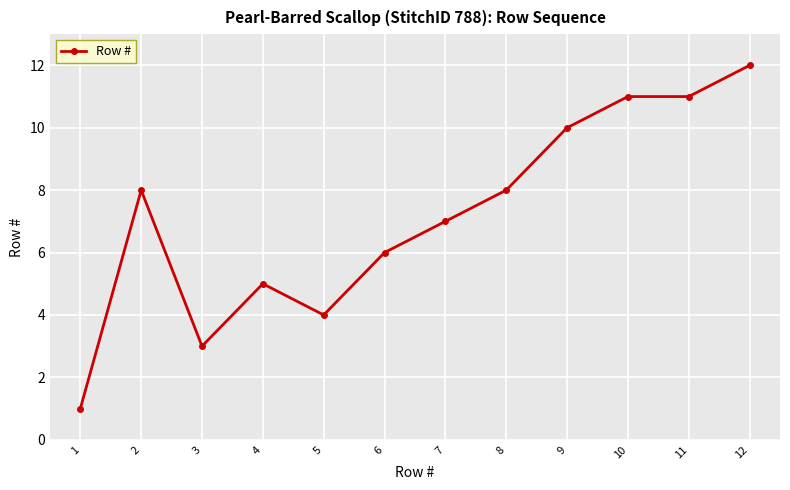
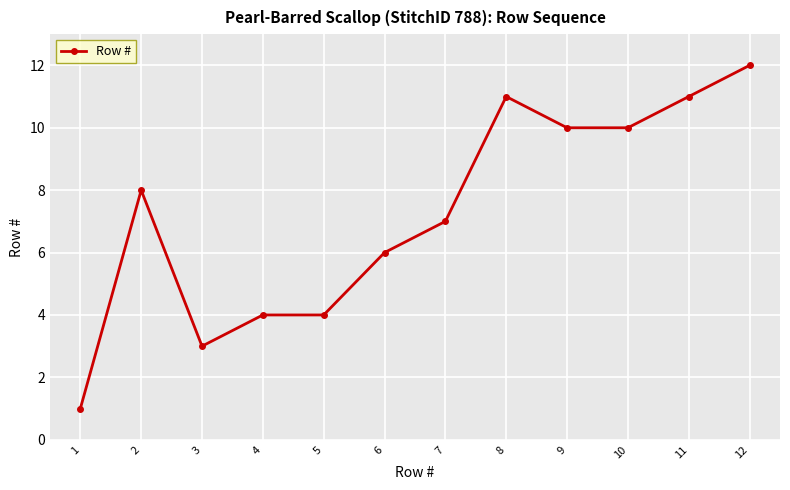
  {
    "1": 1,
    "2": 8,
    "3": 3,
-   "4": 5,
+   "4": 4,
    "5": 4,
    "6": 6,
    "7": 7,
-   "8": 8,
+   "8": 11,
    "9": 10,
-   "10": 11,
+   "10": 10,
    "11": 11,
    "12": 12
  }
